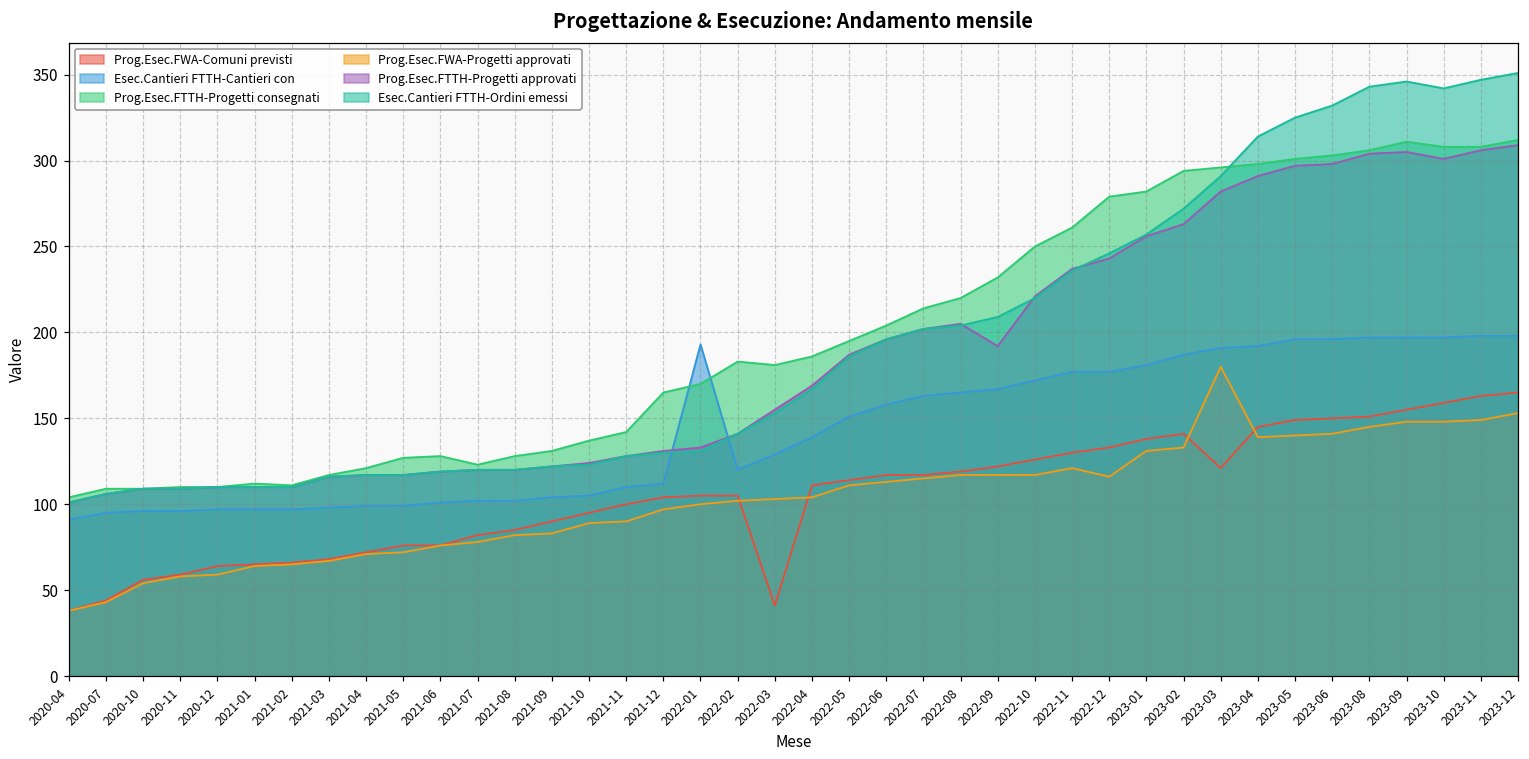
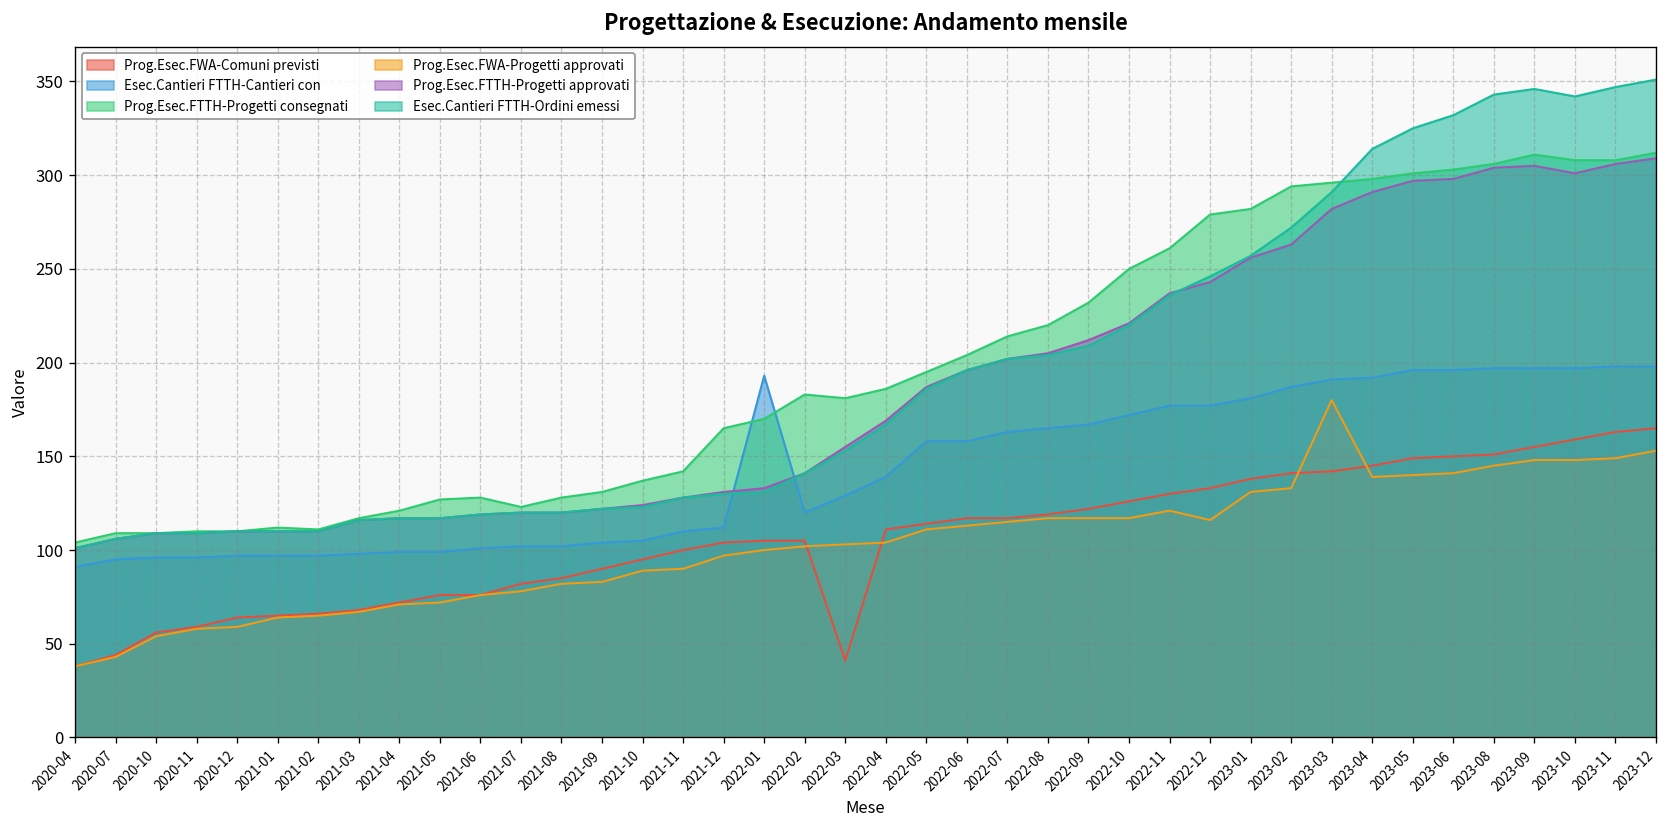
  {
    "Prog.Esec.FWA-Comuni previsti": {
      "2020-10": 56,
      "2020-12": 64,
      "2021-05": 76,
      "2021-07": 82,
      "2021-08": 85,
      "2021-09": 90,
      "2021-10": 95,
      "2021-11": 100,
      "2021-12": 104,
      "2022-01": 105,
      "2022-02": 105,
      "2022-03": 41,
      "2022-04": 111,
      "2022-05": 114,
      "2022-06": 117,
      "2022-07": 117,
      "2022-08": 119,
      "2022-09": 122,
      "2022-10": 126,
      "2022-11": 130,
      "2022-12": 133,
      "2023-01": 138,
      "2023-02": 141,
-     "2023-03": 121,
+     "2023-03": 142,
      "2023-04": 145,
      "2023-05": 149,
      "2023-06": 150,
      "2023-08": 151,
      "2023-09": 155,
      "2023-10": 159,
      "2023-11": 163,
      "2023-12": 165
    },
    "Esec.Cantieri FTTH-Cantieri con": {
      "2020-04": 91,
      "2020-07": 95,
      "2020-10": 96,
      "2020-11": 96,
      "2020-12": 97,
      "2021-01": 97,
      "2021-02": 97,
      "2021-03": 98,
      "2021-04": 99,
      "2021-05": 99,
      "2021-06": 101,
      "2021-07": 102,
      "2021-08": 102,
      "2021-09": 104,
      "2021-10": 105,
      "2021-11": 110,
      "2021-12": 112,
      "2022-01": 193,
      "2022-02": 120,
      "2022-03": 129,
      "2022-04": 139,
-     "2022-05": 151,
+     "2022-05": 158,
      "2022-06": 158,
      "2022-07": 163,
      "2022-08": 165,
      "2022-09": 167,
      "2022-10": 172,
      "2022-11": 177,
      "2022-12": 177,
      "2023-01": 181,
      "2023-02": 187,
      "2023-03": 191,
      "2023-04": 192,
      "2023-05": 196,
      "2023-06": 196,
      "2023-08": 197,
      "2023-09": 197,
      "2023-10": 197,
      "2023-11": 198,
      "2023-12": 198
    },
    "Prog.Esec.FWA-Progetti approvati": {
      "2020-10": 54,
      "2020-12": 59,
      "2021-05": 72,
      "2021-07": 78,
      "2021-08": 82,
      "2021-09": 83,
      "2021-10": 89,
      "2021-11": 90,
      "2021-12": 97,
      "2022-01": 100,
      "2022-02": 102,
      "2022-03": 103,
      "2022-04": 104,
      "2022-05": 111,
      "2022-06": 113,
      "2022-07": 115,
      "2022-08": 117,
      "2022-09": 117,
      "2022-10": 117,
      "2022-11": 121,
      "2022-12": 116,
      "2023-01": 131,
      "2023-02": 133,
      "2023-03": 180,
      "2023-04": 139,
      "2023-05": 140,
      "2023-06": 141,
      "2023-08": 145,
      "2023-09": 148,
      "2023-10": 148,
      "2023-11": 149,
      "2023-12": 153
    },
    "Prog.Esec.FTTH-Progetti approvati": {
      "2022-01": 133,
      "2022-03": 155,
      "2022-04": 169,
-     "2022-09": 192,
+     "2022-09": 212,
      "2022-12": 243,
      "2023-02": 263,
      "2023-03": 282,
      "2023-04": 291,
      "2023-05": 297,
      "2023-06": 298,
      "2023-08": 304,
      "2023-09": 305,
      "2023-10": 301,
      "2023-11": 306,
      "2023-12": 309
    }
  }
